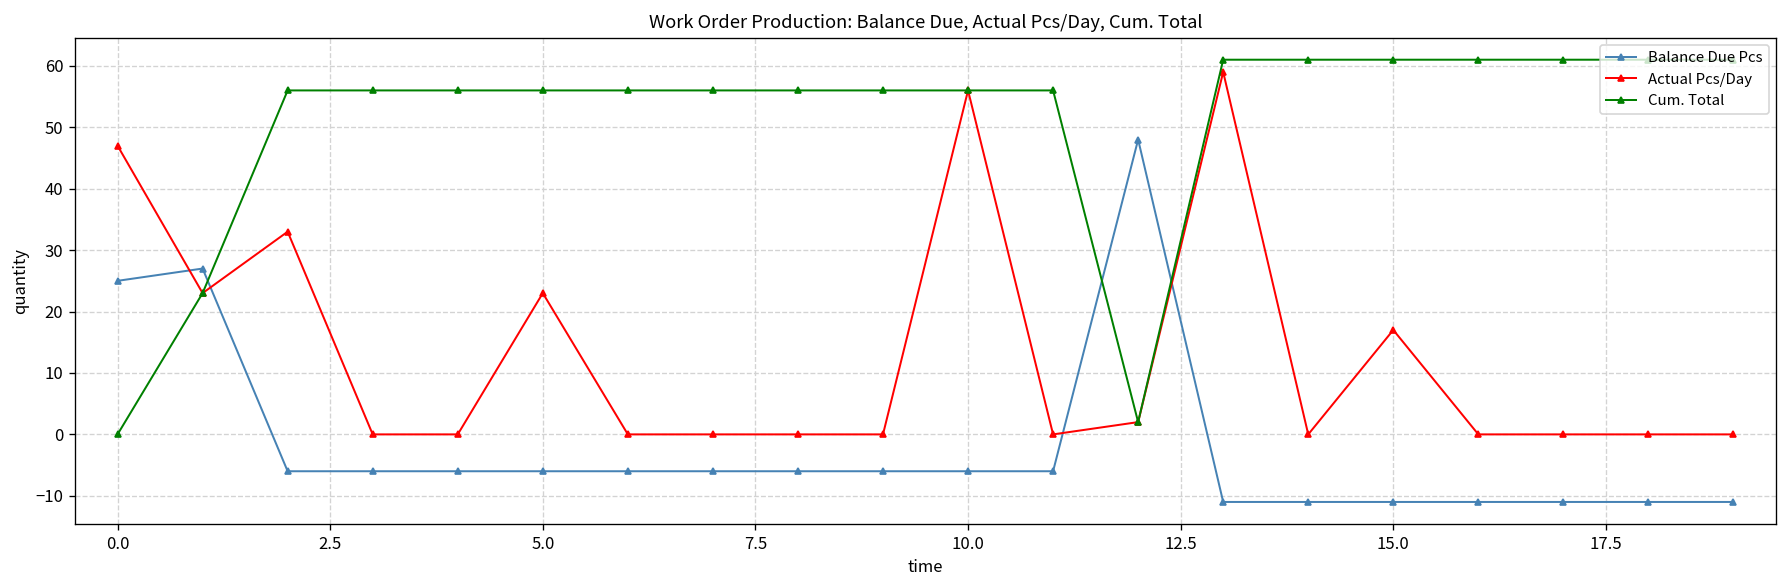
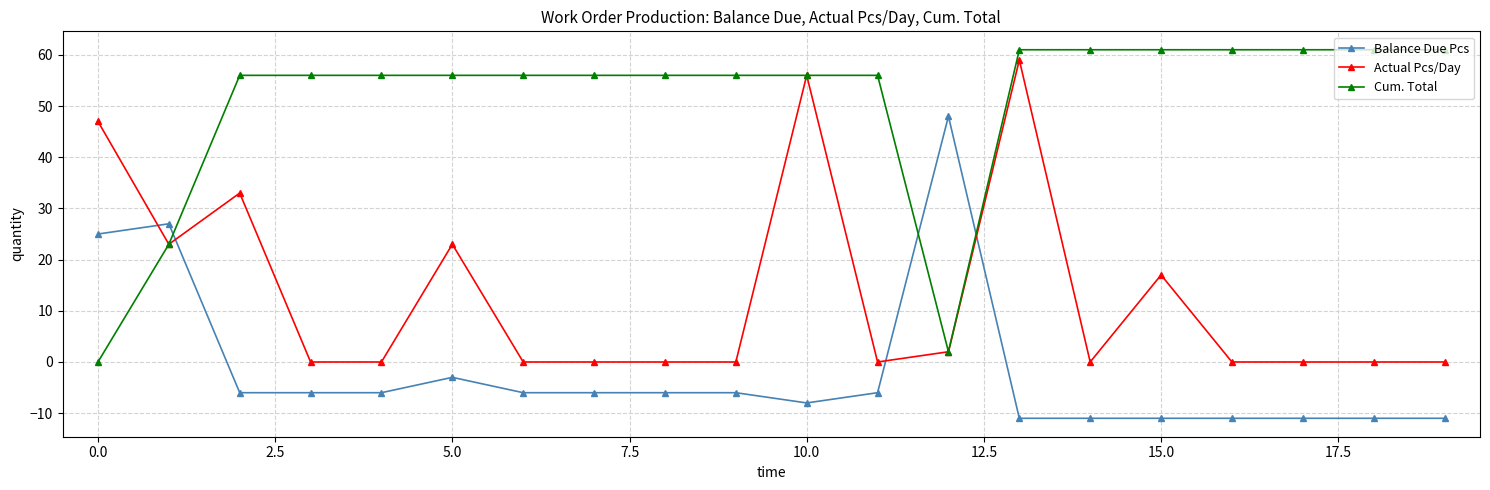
  {
    "Balance Due Pcs": {
      "0.0": 25,
-     "5.0": -6,
-     "10.0": -6,
+     "5.0": -3,
+     "10.0": -8,
      "15.0": -11
    },
    "Actual Pcs/Day": {
      "0.0": 47,
      "5.0": 23,
      "15.0": 17
    },
    "Cum. Total": {
      "0.0": 0,
      "5.0": 56,
      "15.0": 61
    }
  }
